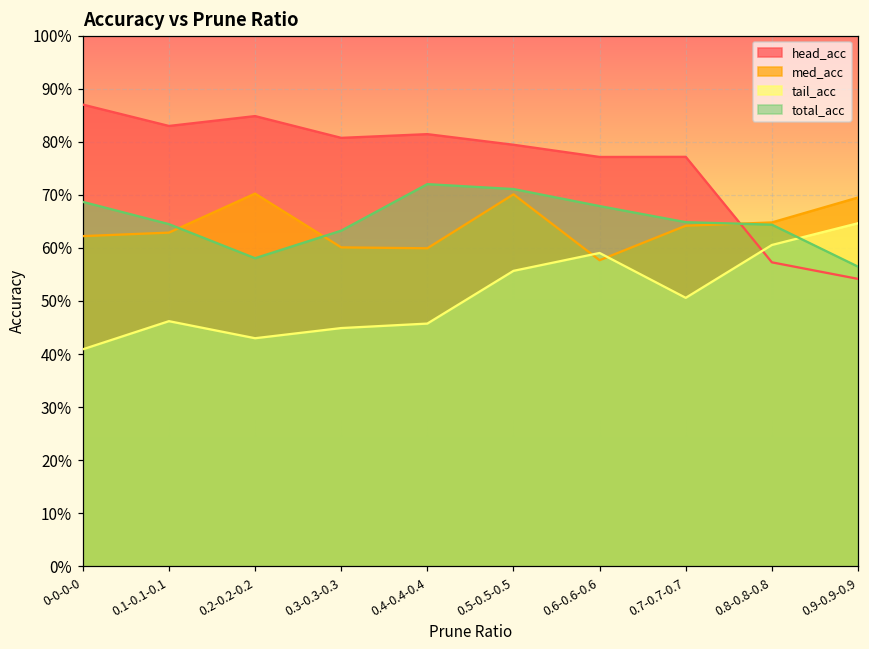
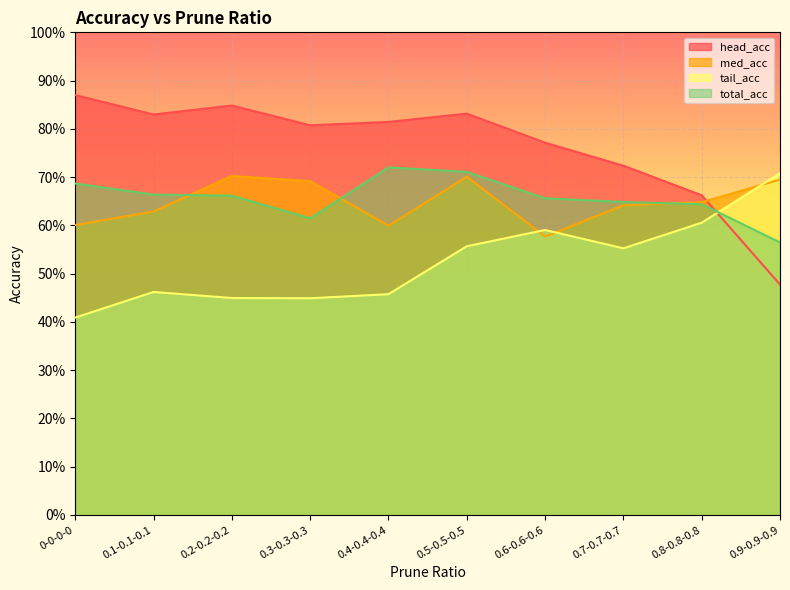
  {
    "head_acc": {
      "0-0-0-0": "87%",
      "0.1-0.1-0.1": "83%",
      "0.2-0.2-0.2": "85%",
      "0.3-0.3-0.3": "81%",
      "0.4-0.4-0.4": "81%",
-     "0.5-0.5-0.5": "79%",
+     "0.5-0.5-0.5": "83%",
      "0.6-0.6-0.6": "77%",
-     "0.7-0.7-0.7": "77%",
-     "0.8-0.8-0.8": "57%",
-     "0.9-0.9-0.9": "54%"
+     "0.7-0.7-0.7": "72%",
+     "0.8-0.8-0.8": "66%",
+     "0.9-0.9-0.9": "48%"
    },
    "med_acc": {
-     "0-0-0-0": "62%",
+     "0-0-0-0": "60%",
      "0.1-0.1-0.1": "63%",
      "0.2-0.2-0.2": "70%",
-     "0.3-0.3-0.3": "60%",
+     "0.3-0.3-0.3": "69%",
      "0.4-0.4-0.4": "60%",
      "0.5-0.5-0.5": "70%",
      "0.6-0.6-0.6": "58%",
      "0.7-0.7-0.7": "64%",
      "0.9-0.9-0.9": "69%"
    },
    "tail_acc": {
      "0-0-0-0": "41%",
      "0.1-0.1-0.1": "46%",
-     "0.2-0.2-0.2": "43%",
+     "0.2-0.2-0.2": "45%",
      "0.3-0.3-0.3": "45%",
      "0.4-0.4-0.4": "46%",
      "0.5-0.5-0.5": "56%",
      "0.6-0.6-0.6": "59%",
-     "0.7-0.7-0.7": "51%",
+     "0.7-0.7-0.7": "55%",
      "0.8-0.8-0.8": "61%",
-     "0.9-0.9-0.9": "65%"
+     "0.9-0.9-0.9": "71%"
    },
    "total_acc": {
      "0-0-0-0": "69%",
-     "0.1-0.1-0.1": "64%",
-     "0.2-0.2-0.2": "58%",
-     "0.3-0.3-0.3": "63%",
+     "0.1-0.1-0.1": "66%",
+     "0.2-0.2-0.2": "66%",
+     "0.3-0.3-0.3": "61%",
      "0.4-0.4-0.4": "72%",
      "0.5-0.5-0.5": "71%",
-     "0.6-0.6-0.6": "68%",
+     "0.6-0.6-0.6": "66%",
      "0.7-0.7-0.7": "65%",
      "0.9-0.9-0.9": "56%"
    }
  }
